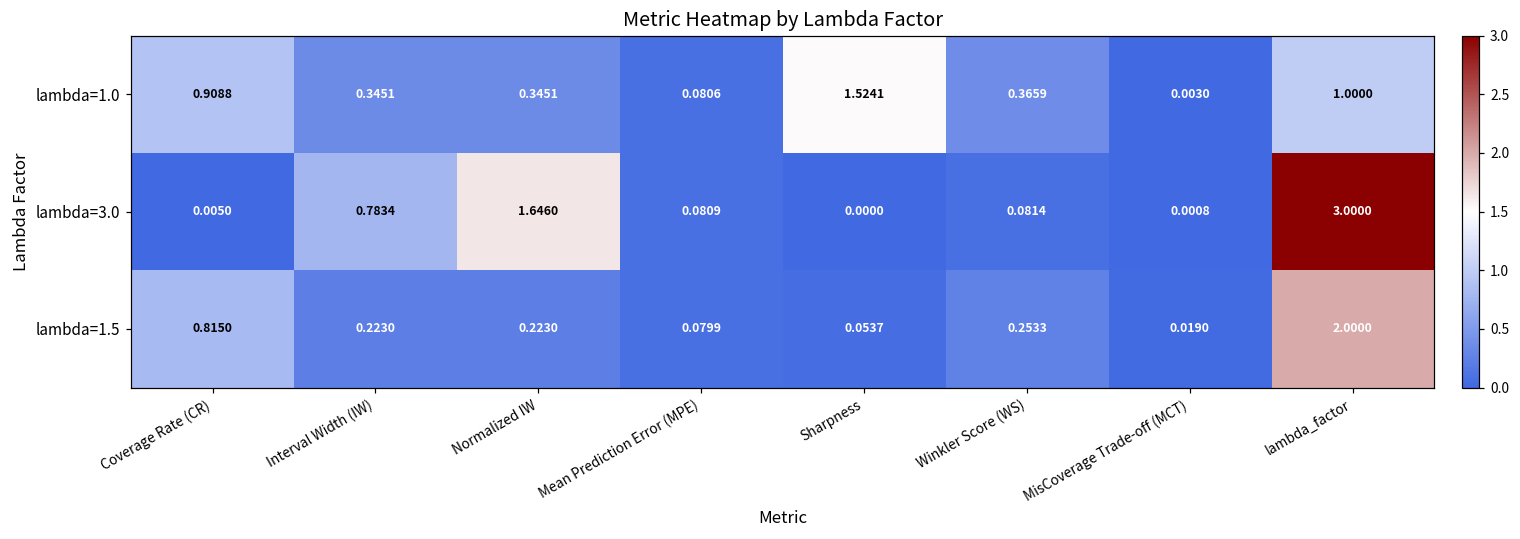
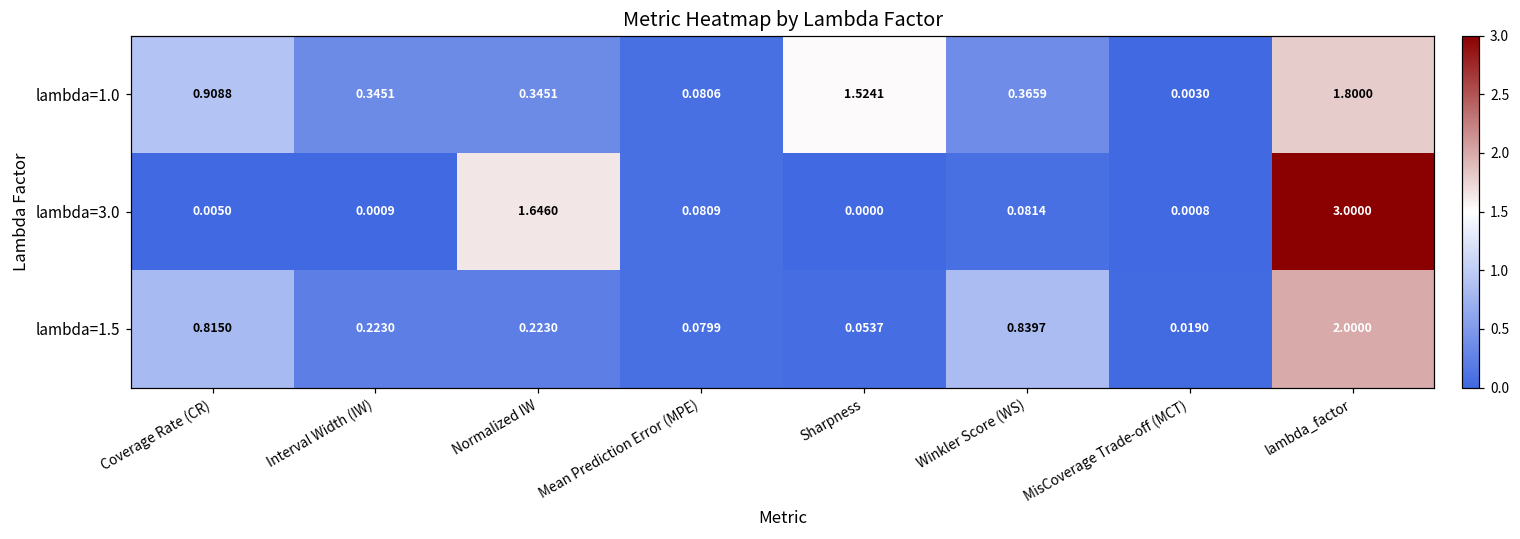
  {
    "lambda=1.0": {
      "Coverage Rate (CR)": 0.9088,
      "Interval Width (IW)": 0.3451,
      "Normalized IW": 0.3451,
      "Mean Prediction Error (MPE)": 0.0806,
      "Sharpness": 1.5241,
      "Winkler Score (WS)": 0.3659,
      "MisCoverage Trade-off (MCT)": 0.0030,
-     "lambda_factor": 1.0000
+     "lambda_factor": 1.8000
    },
    "lambda=3.0": {
      "Coverage Rate (CR)": 0.0050,
-     "Interval Width (IW)": 0.7834,
+     "Interval Width (IW)": 0.0009,
      "Normalized IW": 1.6460,
      "Mean Prediction Error (MPE)": 0.0809,
      "Sharpness": 0.0000,
      "Winkler Score (WS)": 0.0814,
      "MisCoverage Trade-off (MCT)": 0.0008,
      "lambda_factor": 3.0000
    },
    "lambda=1.5": {
      "Coverage Rate (CR)": 0.8150,
      "Interval Width (IW)": 0.2230,
      "Normalized IW": 0.2230,
      "Mean Prediction Error (MPE)": 0.0799,
      "Sharpness": 0.0537,
-     "Winkler Score (WS)": 0.2533,
+     "Winkler Score (WS)": 0.8397,
      "MisCoverage Trade-off (MCT)": 0.0190,
      "lambda_factor": 2.0000
    }
  }
